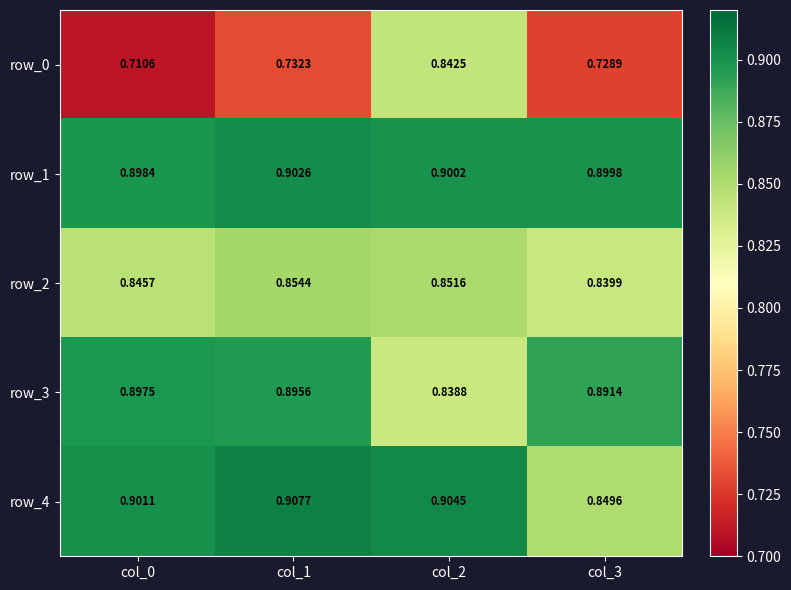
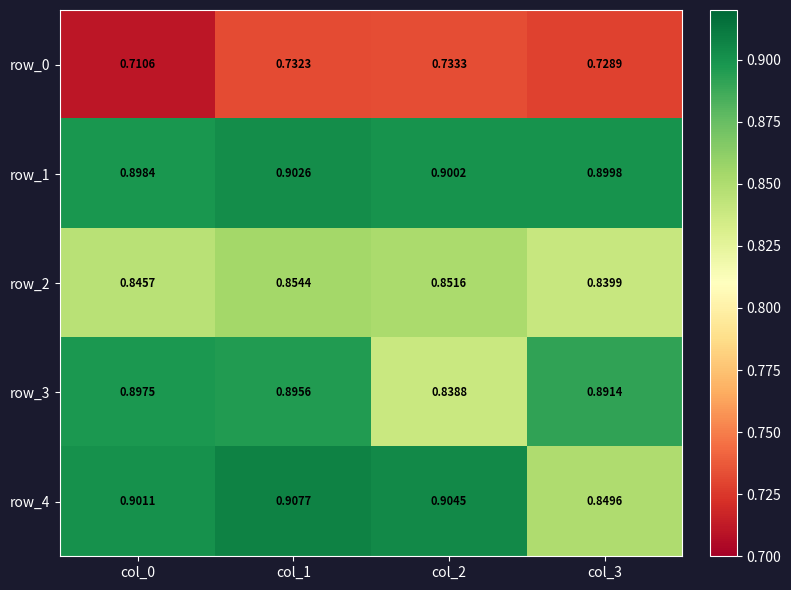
  {
    "row_0": {
      "col_0": 0.7106,
      "col_1": 0.7323,
-     "col_2": 0.8425,
+     "col_2": 0.7333,
      "col_3": 0.7289
    },
    "row_1": {
      "col_0": 0.8984,
      "col_1": 0.9026,
      "col_2": 0.9002,
      "col_3": 0.8998
    },
    "row_2": {
      "col_0": 0.8457,
      "col_1": 0.8544,
      "col_2": 0.8516,
      "col_3": 0.8399
    },
    "row_3": {
      "col_0": 0.8975,
      "col_1": 0.8956,
      "col_2": 0.8388,
      "col_3": 0.8914
    },
    "row_4": {
      "col_0": 0.9011,
      "col_1": 0.9077,
      "col_2": 0.9045,
      "col_3": 0.8496
    }
  }
